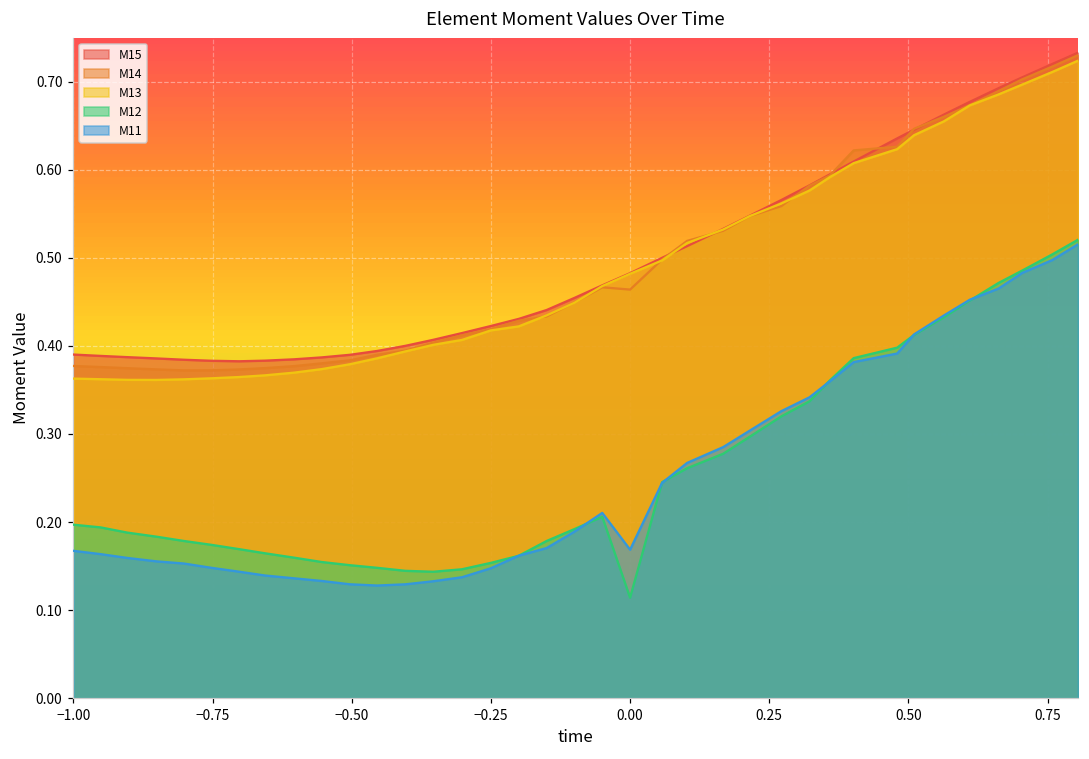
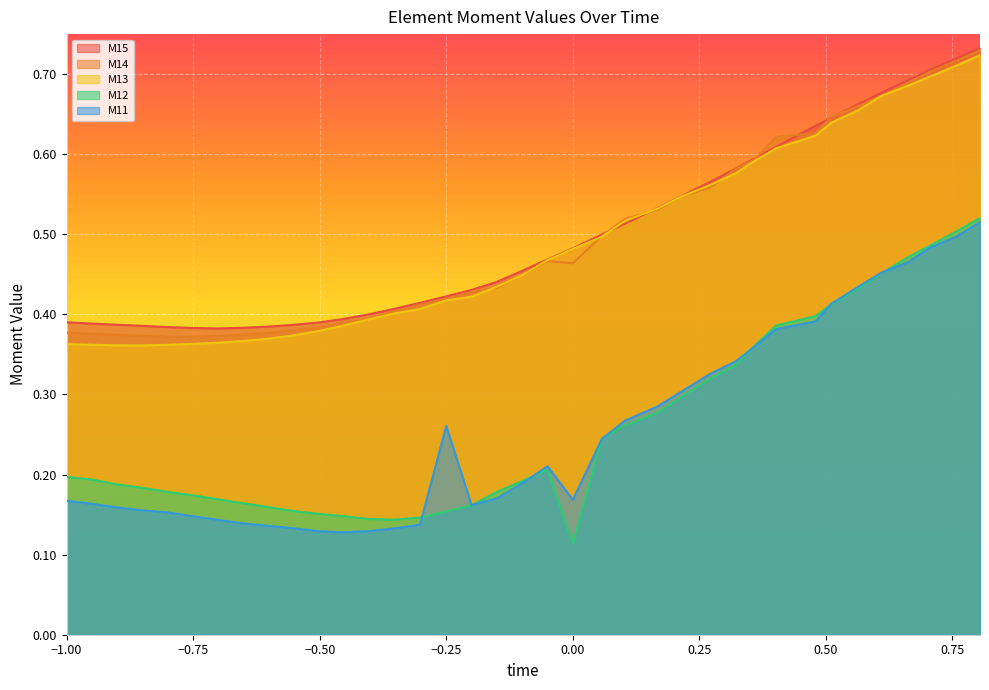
  {
    "M11": {
-     "−0.25": 0.15,
+     "−0.25": 0.26,
      "0.00": 0.17
    }
  }
